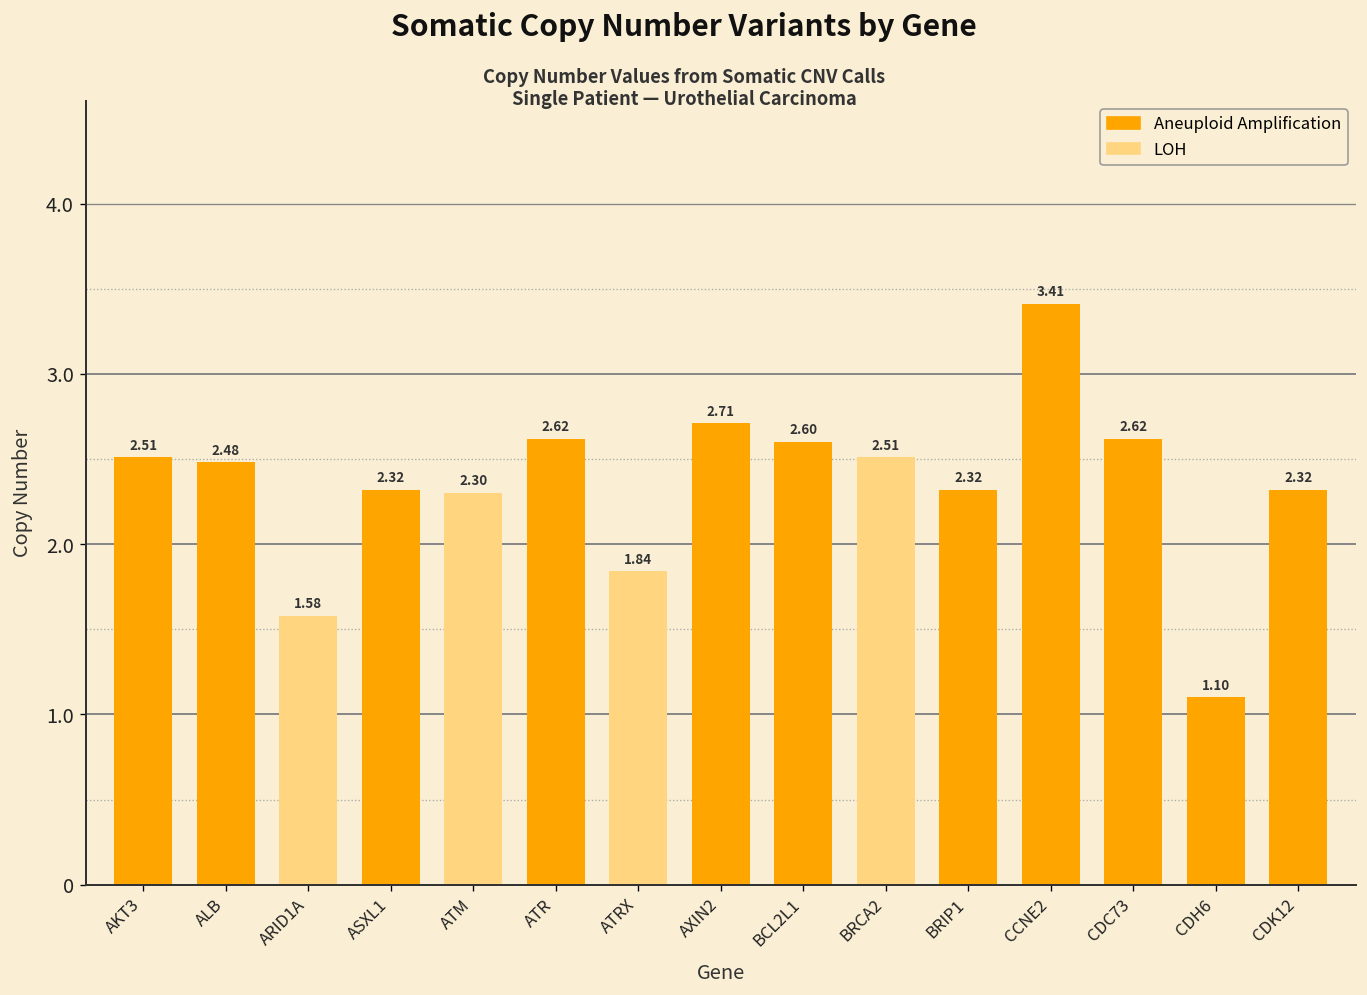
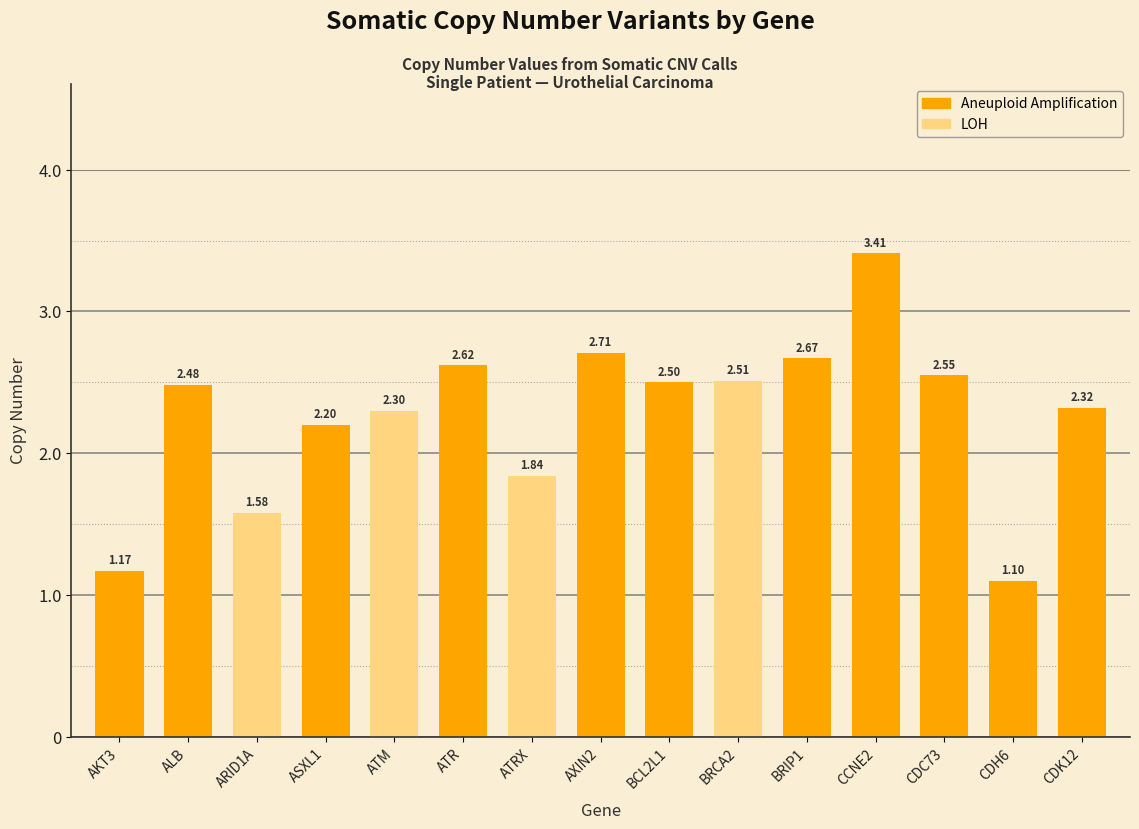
  {
-   "AKT3": 2.51,
+   "AKT3": 1.17,
    "ALB": 2.48,
    "ARID1A": 1.58,
-   "ASXL1": 2.32,
+   "ASXL1": 2.20,
    "ATM": 2.30,
    "ATR": 2.62,
    "ATRX": 1.84,
    "AXIN2": 2.71,
-   "BCL2L1": 2.60,
+   "BCL2L1": 2.50,
    "BRCA2": 2.51,
-   "BRIP1": 2.32,
+   "BRIP1": 2.67,
    "CCNE2": 3.41,
-   "CDC73": 2.62,
+   "CDC73": 2.55,
    "CDH6": 1.10,
    "CDK12": 2.32
  }
